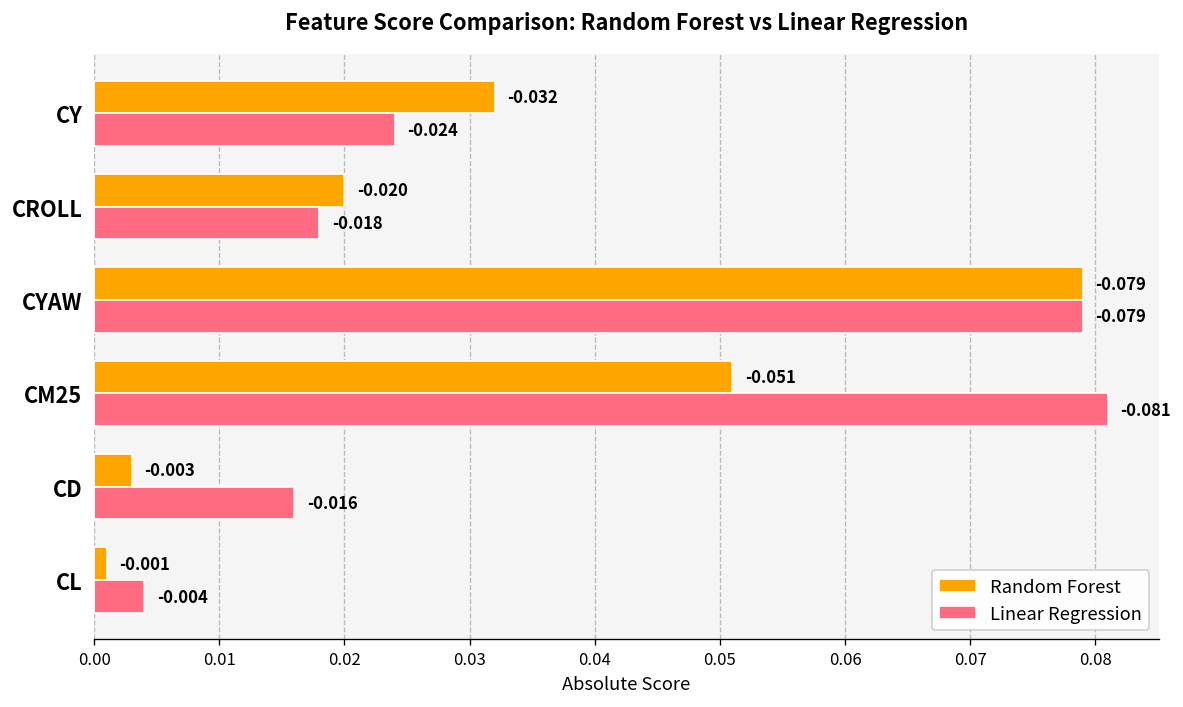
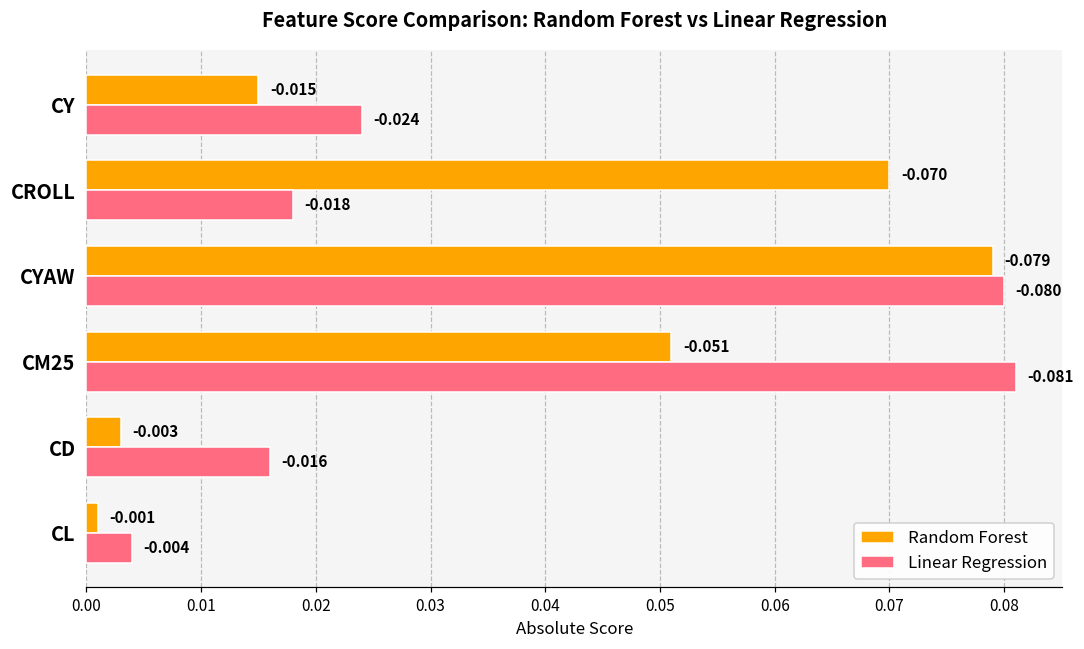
  {
    "Random Forest": {
-     "CY": -0.032,
-     "CROLL": -0.020
+     "CY": -0.015,
+     "CROLL": -0.070
    },
    "Linear Regression": {
-     "CYAW": -0.079
+     "CYAW": -0.080
    }
  }
